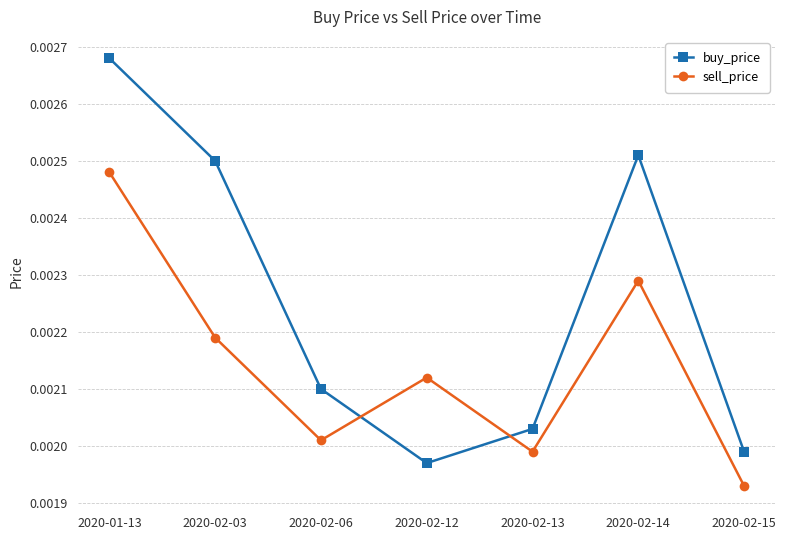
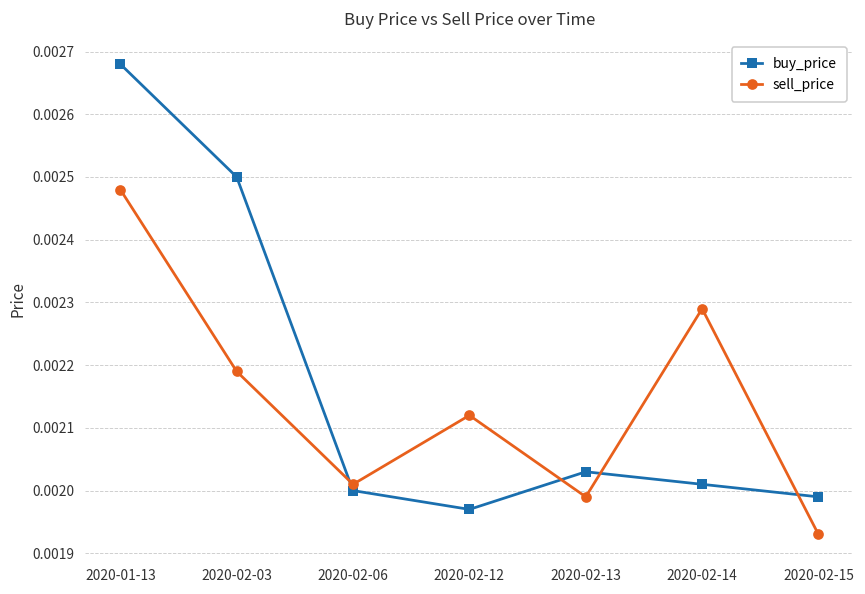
  {
    "buy_price": {
      "2020-01-13": 0.00268,
      "2020-02-03": 0.00250,
-     "2020-02-06": 0.0021,
+     "2020-02-06": 0.0020,
      "2020-02-12": 0.00197,
      "2020-02-13": 0.00203,
-     "2020-02-14": 0.00251,
+     "2020-02-14": 0.00201,
      "2020-02-15": 0.00199
    },
    "sell_price": {
      "2020-01-13": 0.00248,
      "2020-02-03": 0.00219,
      "2020-02-06": 0.00201,
      "2020-02-12": 0.00212,
      "2020-02-13": 0.00199,
      "2020-02-14": 0.00229,
      "2020-02-15": 0.00193
    }
  }
